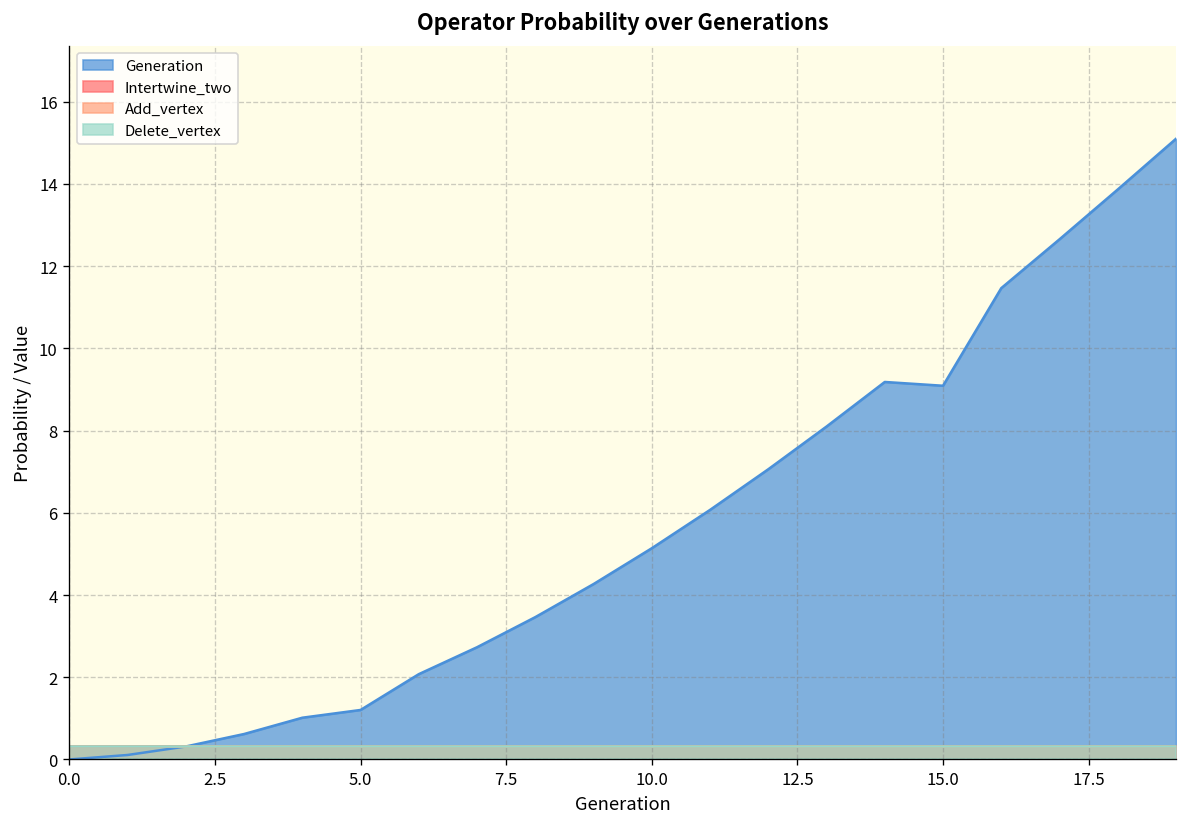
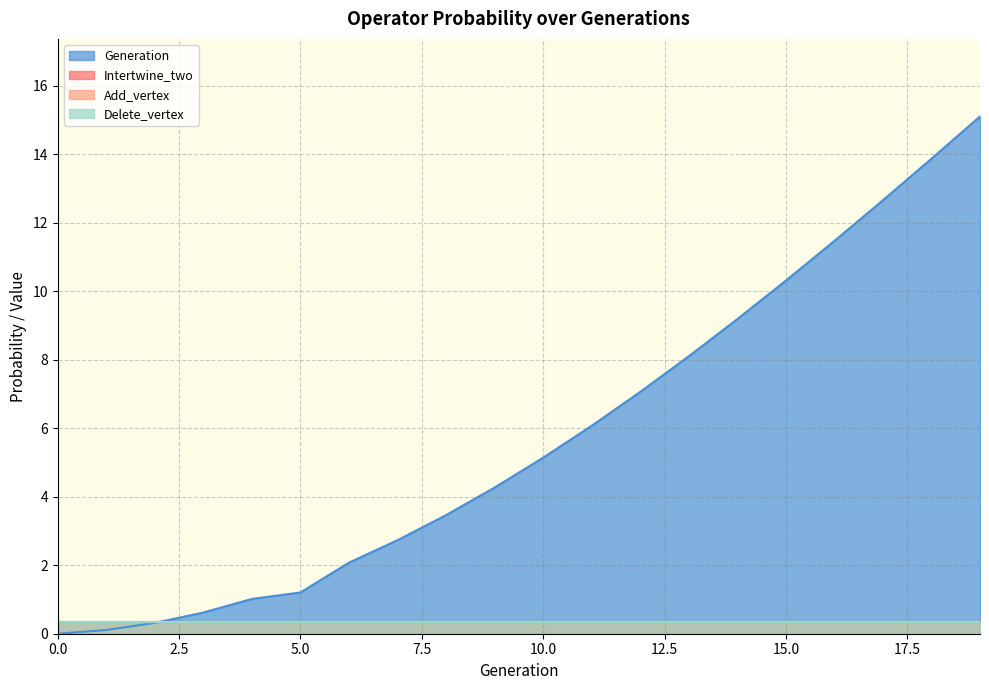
  {
    "Generation": {
      "0.0": 0.0,
      "5.0": 1.2,
      "10.0": 5.1,
-     "15.0": 9.1
+     "15.0": 10.3
    },
    "Delete_vertex": {
      "0.0": 0.3,
      "5.0": 0.3,
      "10.0": 0.3,
      "15.0": 0.3
    }
  }
